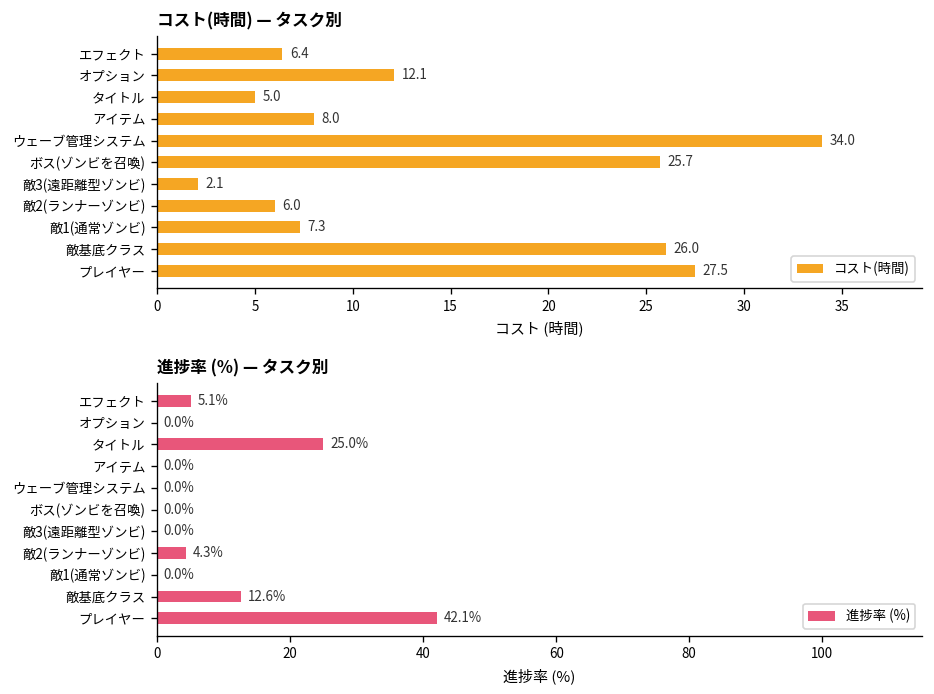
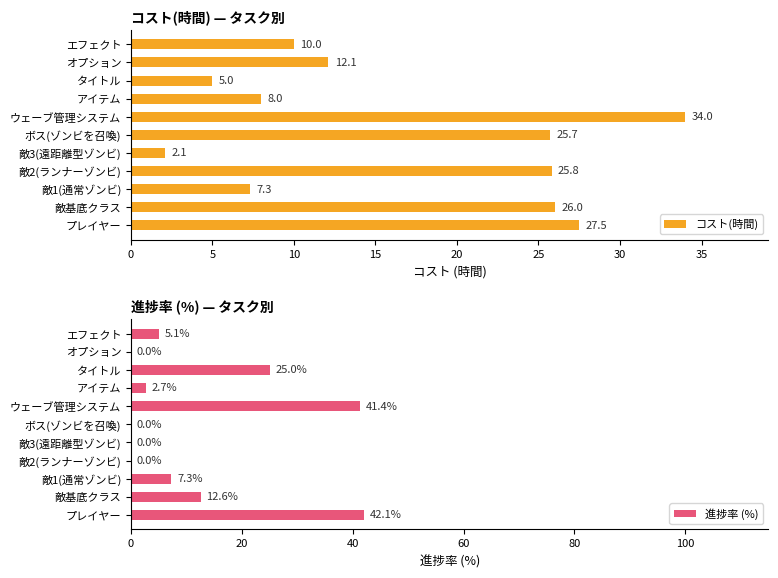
  {
    "コスト(時間) — タスク別": {
-     "エフェクト": "6.4",
+     "エフェクト": "10.0",
      "オプション": "12.1",
      "タイトル": "5.0",
      "アイテム": "8.0",
      "ウェーブ管理システム": "34.0",
      "ボス(ゾンビを召喚)": "25.7",
      "敵3(遠距離型ゾンビ)": "2.1",
-     "敵2(ランナーゾンビ)": "6.0",
+     "敵2(ランナーゾンビ)": "25.8",
      "敵1(通常ゾンビ)": "7.3",
      "敵基底クラス": "26.0",
      "プレイヤー": "27.5"
    },
    "進捗率 (%) — タスク別": {
      "エフェクト": "5.1%",
      "オプション": "0.0%",
      "タイトル": "25.0%",
-     "アイテム": "0.0%",
-     "ウェーブ管理システム": "0.0%",
+     "アイテム": "2.7%",
+     "ウェーブ管理システム": "41.4%",
      "ボス(ゾンビを召喚)": "0.0%",
      "敵3(遠距離型ゾンビ)": "0.0%",
-     "敵2(ランナーゾンビ)": "4.3%",
-     "敵1(通常ゾンビ)": "0.0%",
+     "敵2(ランナーゾンビ)": "0.0%",
+     "敵1(通常ゾンビ)": "7.3%",
      "敵基底クラス": "12.6%",
      "プレイヤー": "42.1%"
    }
  }
